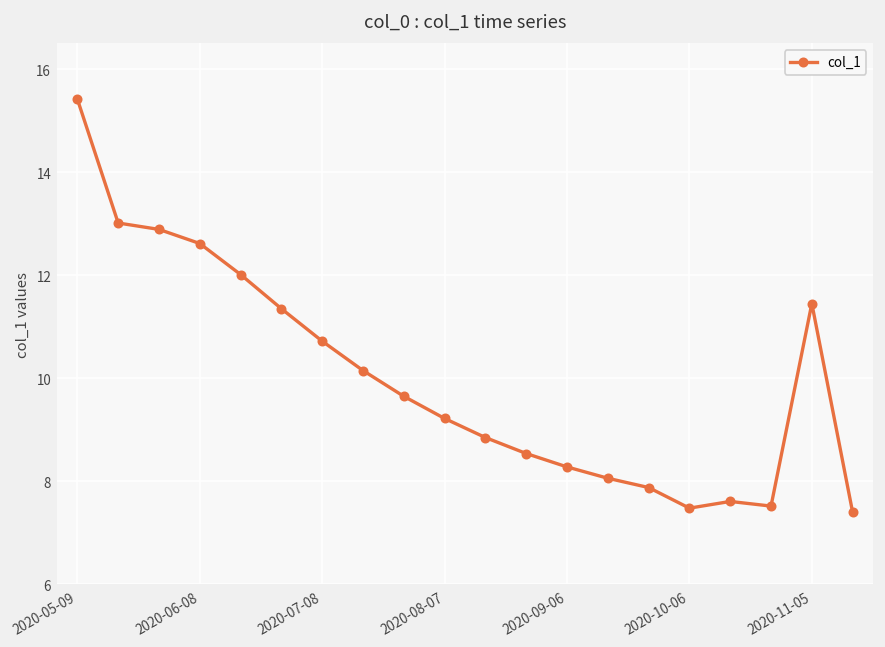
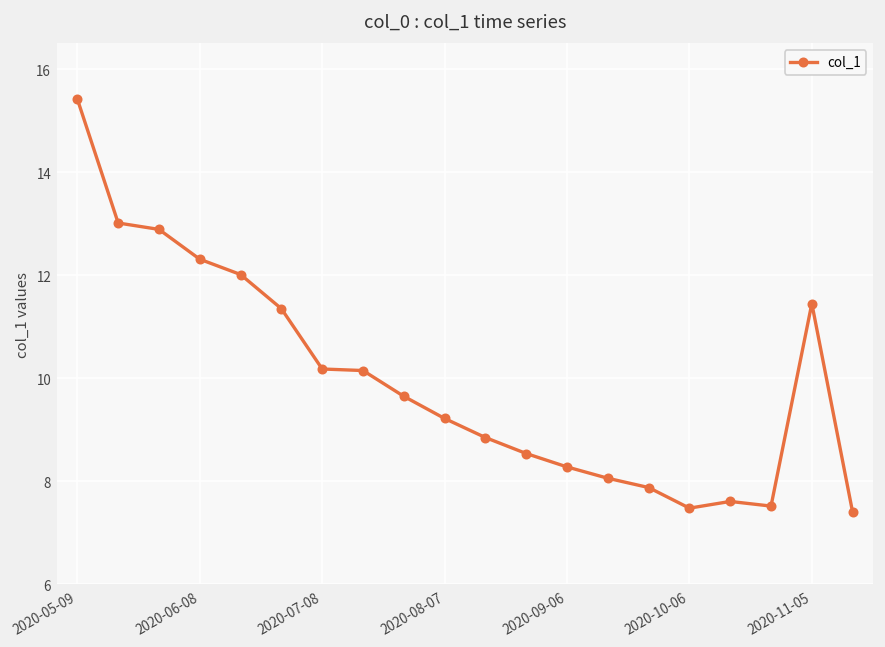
  {
    "2020-05-09": 15.4,
-   "2020-06-08": 12.6,
-   "2020-07-08": 10.7,
+   "2020-06-08": 12.3,
+   "2020-07-08": 10.2,
    "2020-08-07": 9.2,
    "2020-09-06": 8.3,
    "2020-10-06": 7.5,
    "2020-11-05": 11.5
  }
